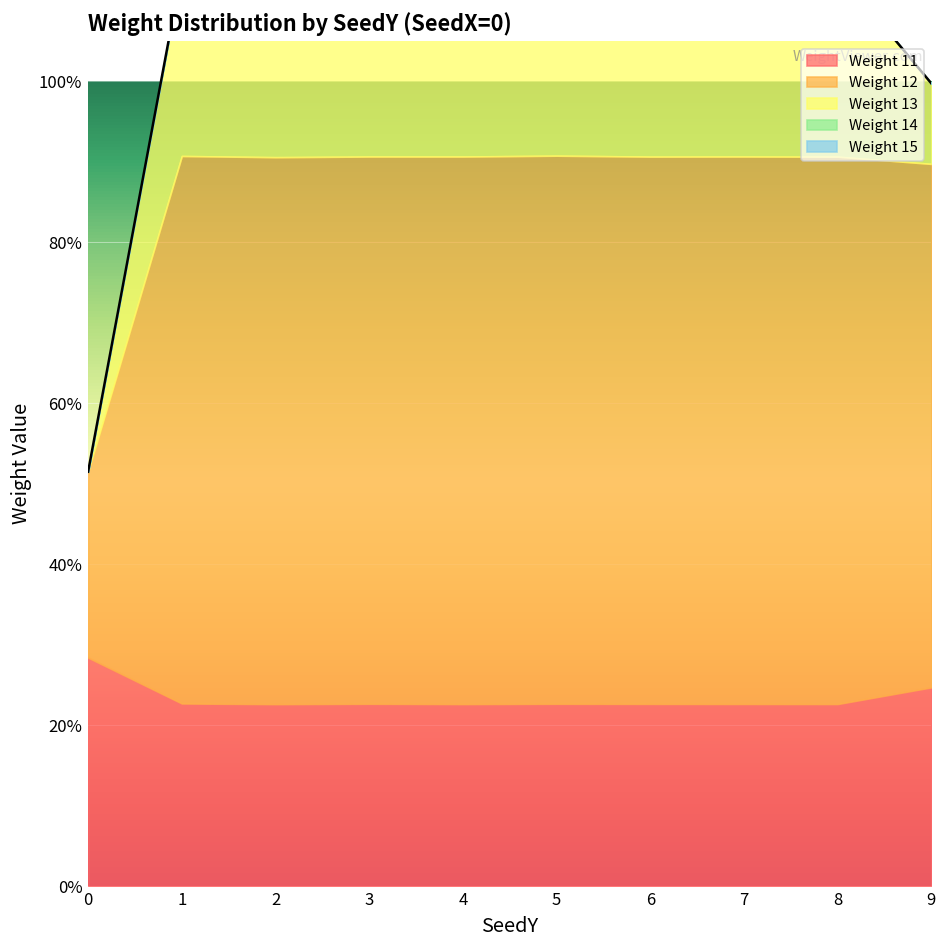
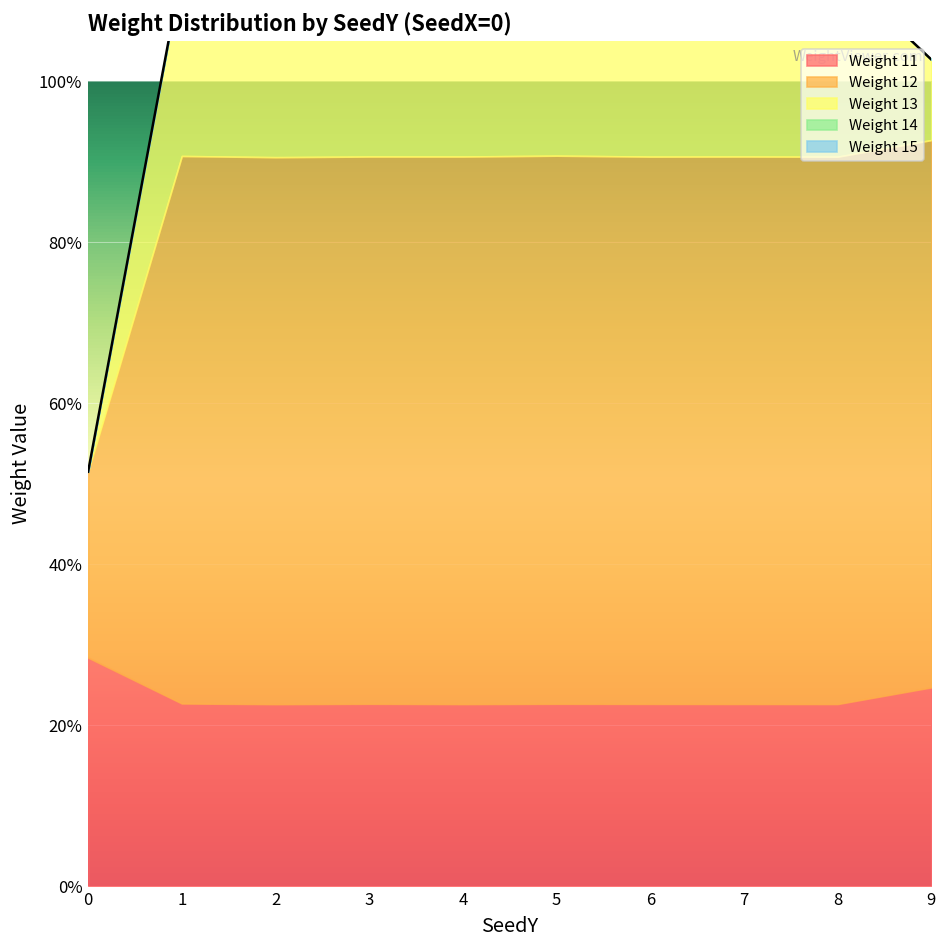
  {
    "Weight 11": {
      "0": "28%",
      "1": "23%",
      "2": "23%",
      "3": "23%",
      "4": "23%",
      "5": "23%",
      "6": "23%",
      "7": "23%",
      "8": "23%",
      "9": "25%"
    },
    "Weight 12": {
      "1": "68%",
      "2": "68%",
      "3": "68%",
      "4": "68%",
      "5": "68%",
      "6": "68%",
      "7": "68%",
-     "9": "65%"
+     "9": "68%"
    }
  }
